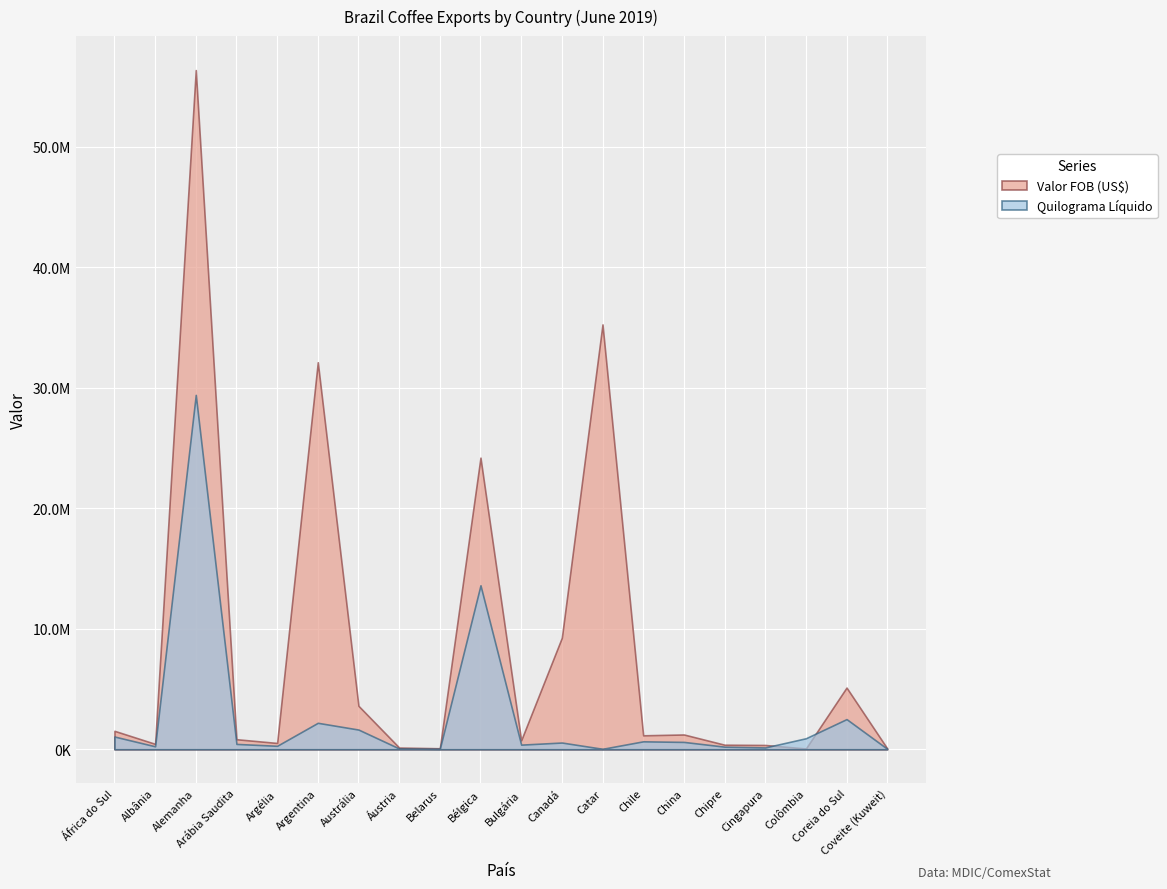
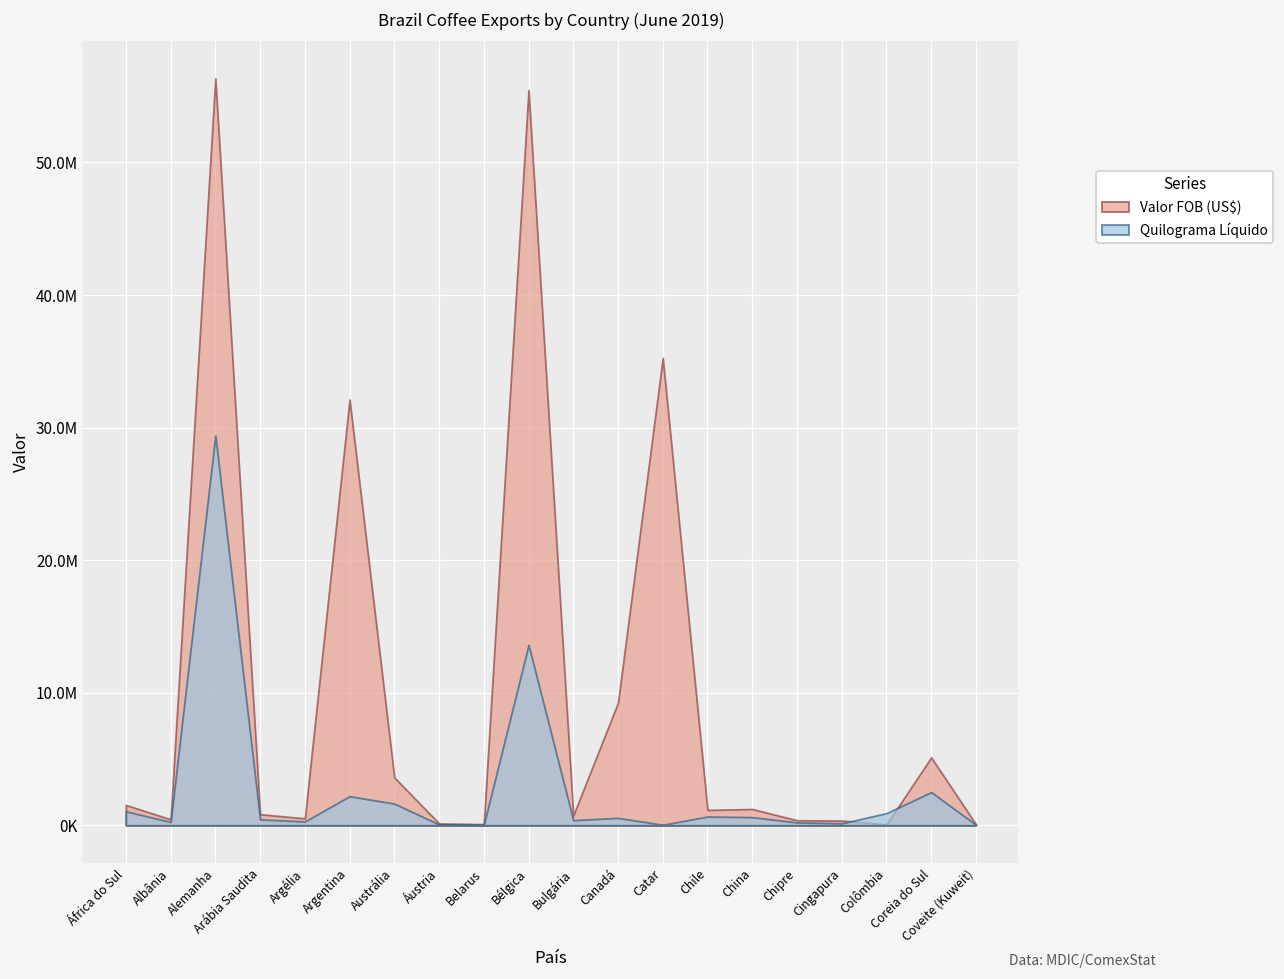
  {
    "Valor FOB (US$)": {
      "África do Sul": 1500000,
      "Alemanha": 56400000,
      "Arábia Saudita": 800000,
      "Argélia": 500000,
      "Argentina": 32100000,
      "Austrália": 3600000,
-     "Bélgica": 24200000,
+     "Bélgica": 55500000,
      "Bulgária": 700000,
      "Canadá": 9300000,
      "Catar": 35300000,
      "Chile": 1200000,
      "China": 1200000,
      "Coreia do Sul": 5100000
    },
    "Quilograma Líquido": {
      "África do Sul": 1100000,
      "Alemanha": 29400000,
      "Arábia Saudita": 400000,
      "Argélia": 300000,
      "Argentina": 2200000,
      "Austrália": 1600000,
      "Bélgica": 13600000,
      "Bulgária": 400000,
      "Canadá": 600000,
      "Chile": 700000,
      "China": 600000,
      "Colômbia": 900000,
      "Coreia do Sul": 2500000
    }
  }
